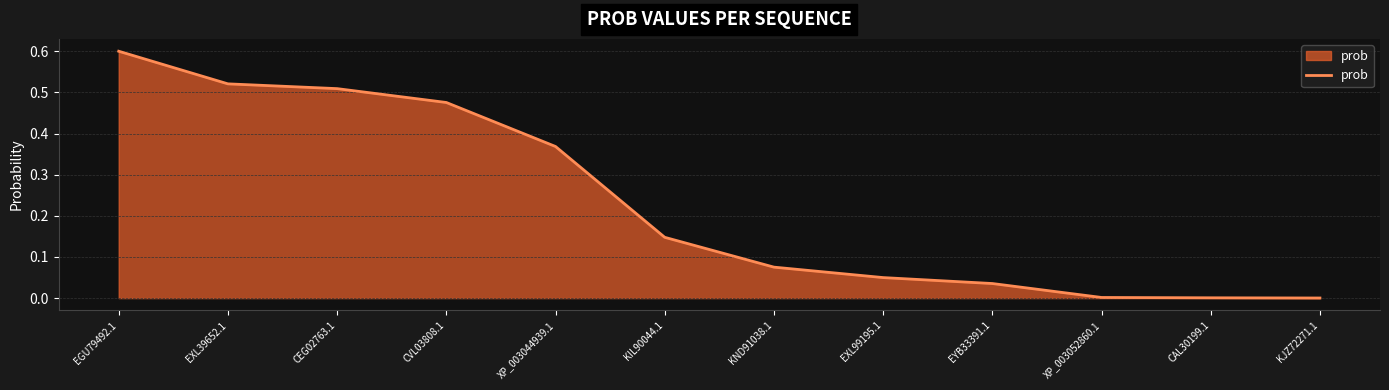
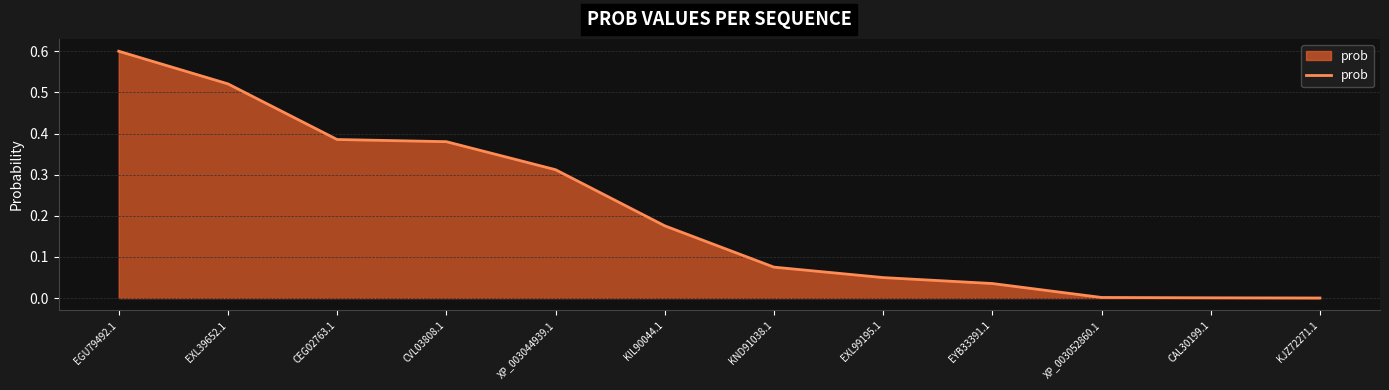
  {
    "EGU79492.1": 0.60,
    "EXL39652.1": 0.52,
-   "CEG02763.1": 0.51,
-   "CVL03808.1": 0.48,
-   "XP_003044939.1": 0.37,
-   "KIL90044.1": 0.15,
+   "CEG02763.1": 0.39,
+   "CVL03808.1": 0.38,
+   "XP_003044939.1": 0.31,
+   "KIL90044.1": 0.18,
    "KND91038.1": 0.08,
    "EXL99195.1": 0.05,
    "EYB33391.1": 0.04,
    "XP_003052860.1": 0.00,
    "CAL30199.1": 0.00,
    "KJZ72271.1": 0.00
  }
